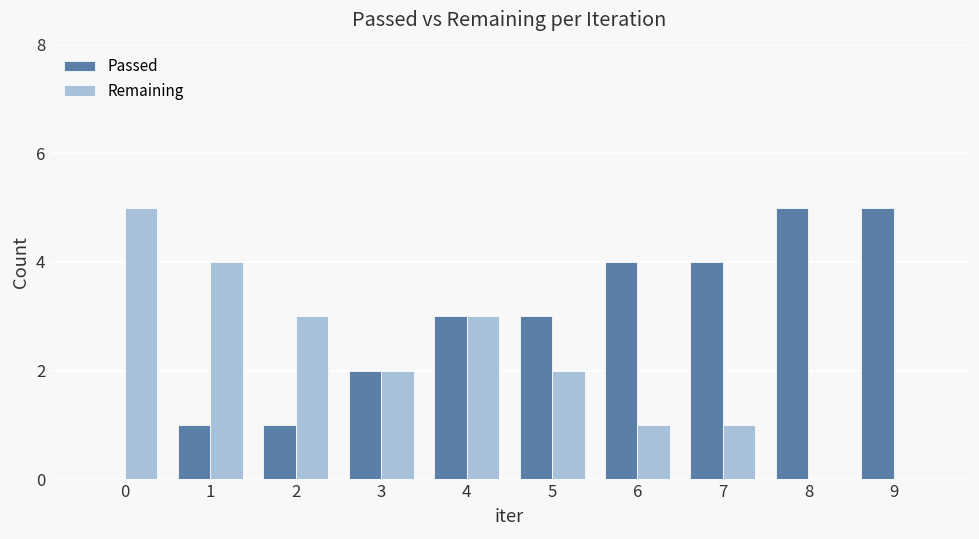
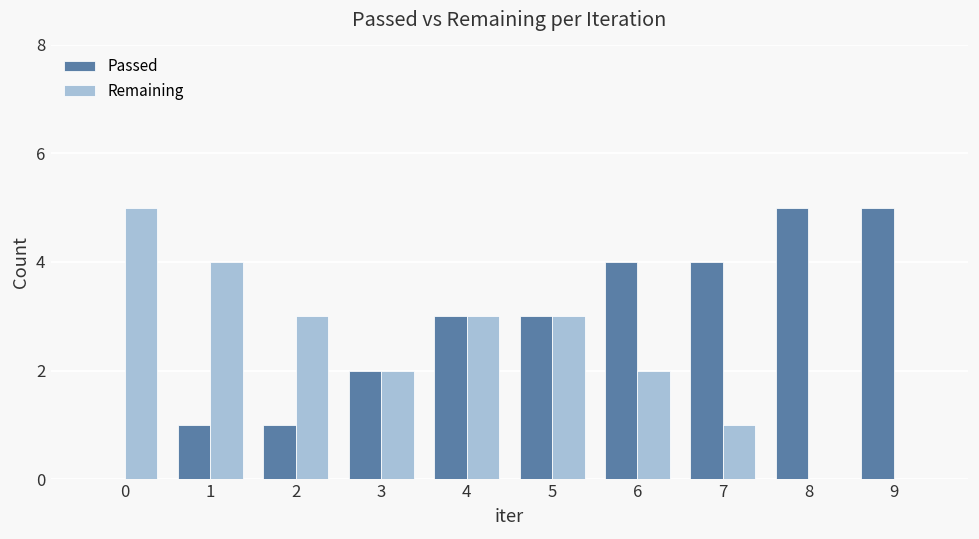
  {
    "Passed": {
      "0": 0,
      "1": 1,
      "2": 1,
      "3": 2,
      "4": 3,
      "5": 3,
      "6": 4,
      "7": 4,
      "8": 5,
      "9": 5
    },
    "Remaining": {
      "0": 5,
      "1": 4,
      "2": 3,
      "3": 2,
      "4": 3,
-     "5": 2,
-     "6": 1,
+     "5": 3,
+     "6": 2,
      "7": 1,
      "8": 0,
      "9": 0
    }
  }
